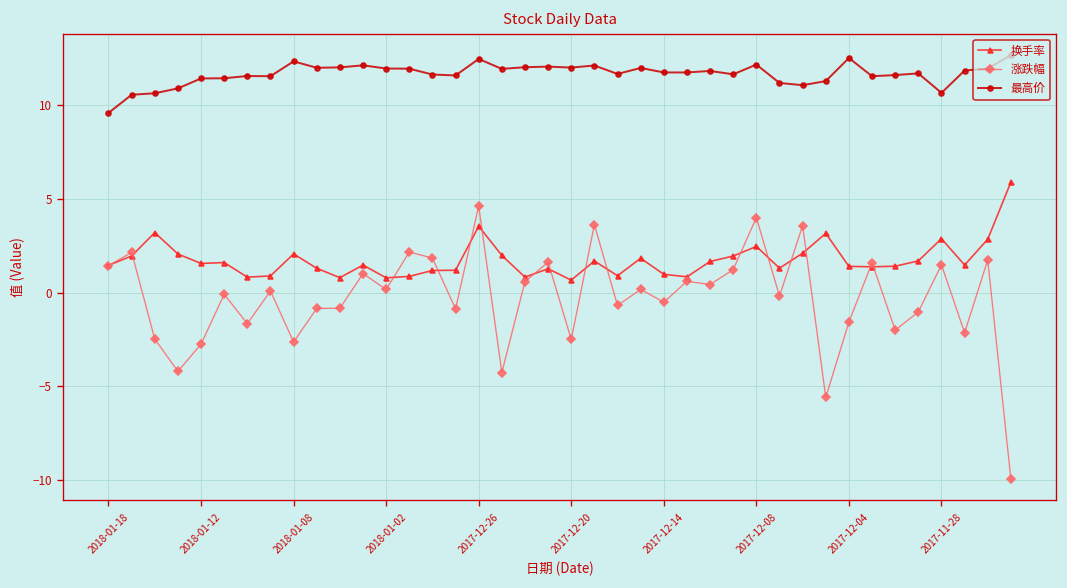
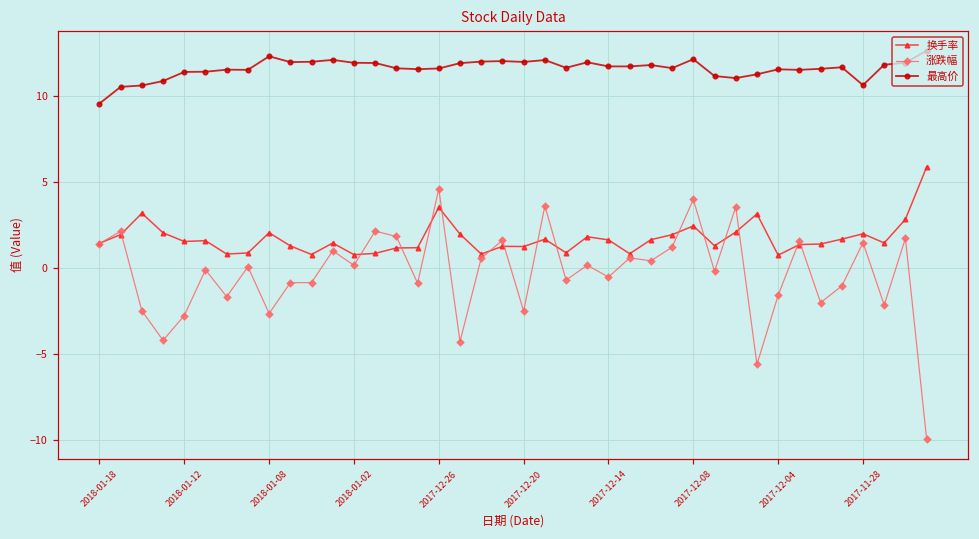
  {
    "换手率": {
      "2018-01-12": 1.6,
      "2018-01-08": 2.1,
      "2018-01-02": 0.8,
      "2017-12-26": 3.5,
-     "2017-12-20": 0.7,
-     "2017-12-14": 1.0,
+     "2017-12-20": 1.3,
+     "2017-12-14": 1.6,
      "2017-12-08": 2.5,
-     "2017-12-04": 1.4,
-     "2017-11-28": 2.9
+     "2017-12-04": 0.8,
+     "2017-11-28": 2.0
    },
    "涨跌幅": {
      "2018-01-12": -2.8,
      "2018-01-08": -2.6,
      "2018-01-02": 0.2,
      "2017-12-26": 4.6,
      "2017-12-20": -2.5,
      "2017-12-14": -0.5,
      "2017-12-08": 4.0,
      "2017-12-04": -1.6,
      "2017-11-28": 1.5
    },
    "最高价": {
      "2018-01-18": 9.6,
      "2018-01-12": 11.4,
      "2018-01-08": 12.3,
      "2018-01-02": 12.0,
-     "2017-12-26": 12.5,
+     "2017-12-26": 11.6,
      "2017-12-20": 12.0,
      "2017-12-14": 11.7,
      "2017-12-08": 12.2,
-     "2017-12-04": 12.5,
+     "2017-12-04": 11.6,
      "2017-11-28": 10.7
    }
  }
